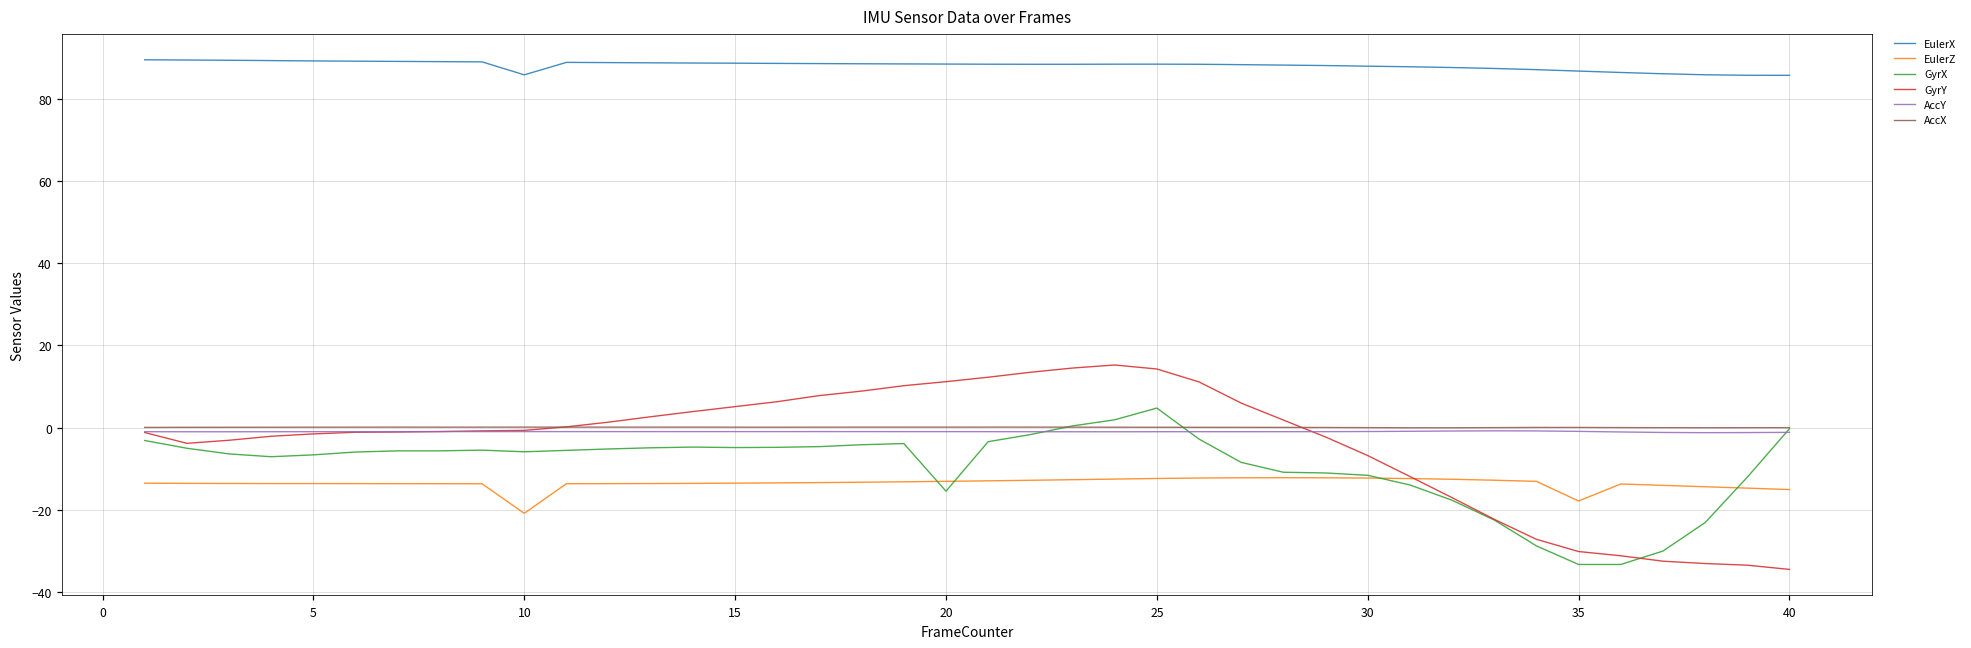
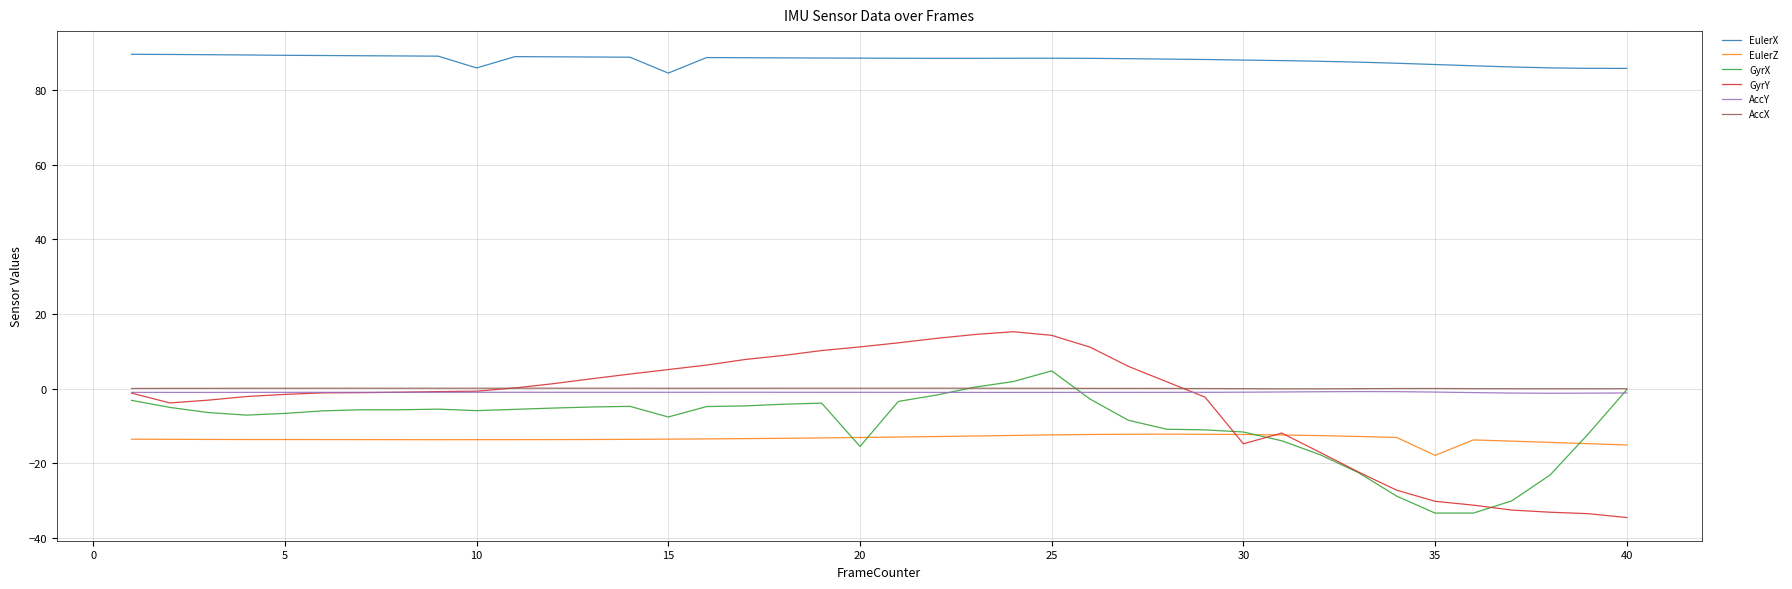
  {
    "EulerX": {
      "5": 89,
      "10": 86,
-     "15": 89,
+     "15": 85,
      "20": 89,
      "25": 89,
      "30": 88,
      "35": 87,
      "40": 86
    },
    "EulerZ": {
      "5": -14,
-     "10": -21,
+     "10": -14,
      "15": -14,
      "20": -13,
      "25": -12,
      "35": -18,
      "40": -15
    },
    "GyrX": {
      "5": -7,
      "10": -6,
-     "15": -5,
+     "15": -8,
      "20": -15,
      "25": 5,
      "35": -33
    },
    "GyrY": {
      "15": 5,
      "20": 11,
      "25": 14,
-     "30": -7,
+     "30": -15,
      "35": -30,
      "40": -35
    },
    "AccY": {
      "15": -1,
      "20": -1,
      "25": -1,
      "30": -1,
      "35": -1,
      "40": -1
    },
    "AccX": {
      "5": 0,
      "10": 0,
      "15": 0,
      "20": 0,
      "25": 0,
      "30": 0,
      "35": 0
    }
  }
